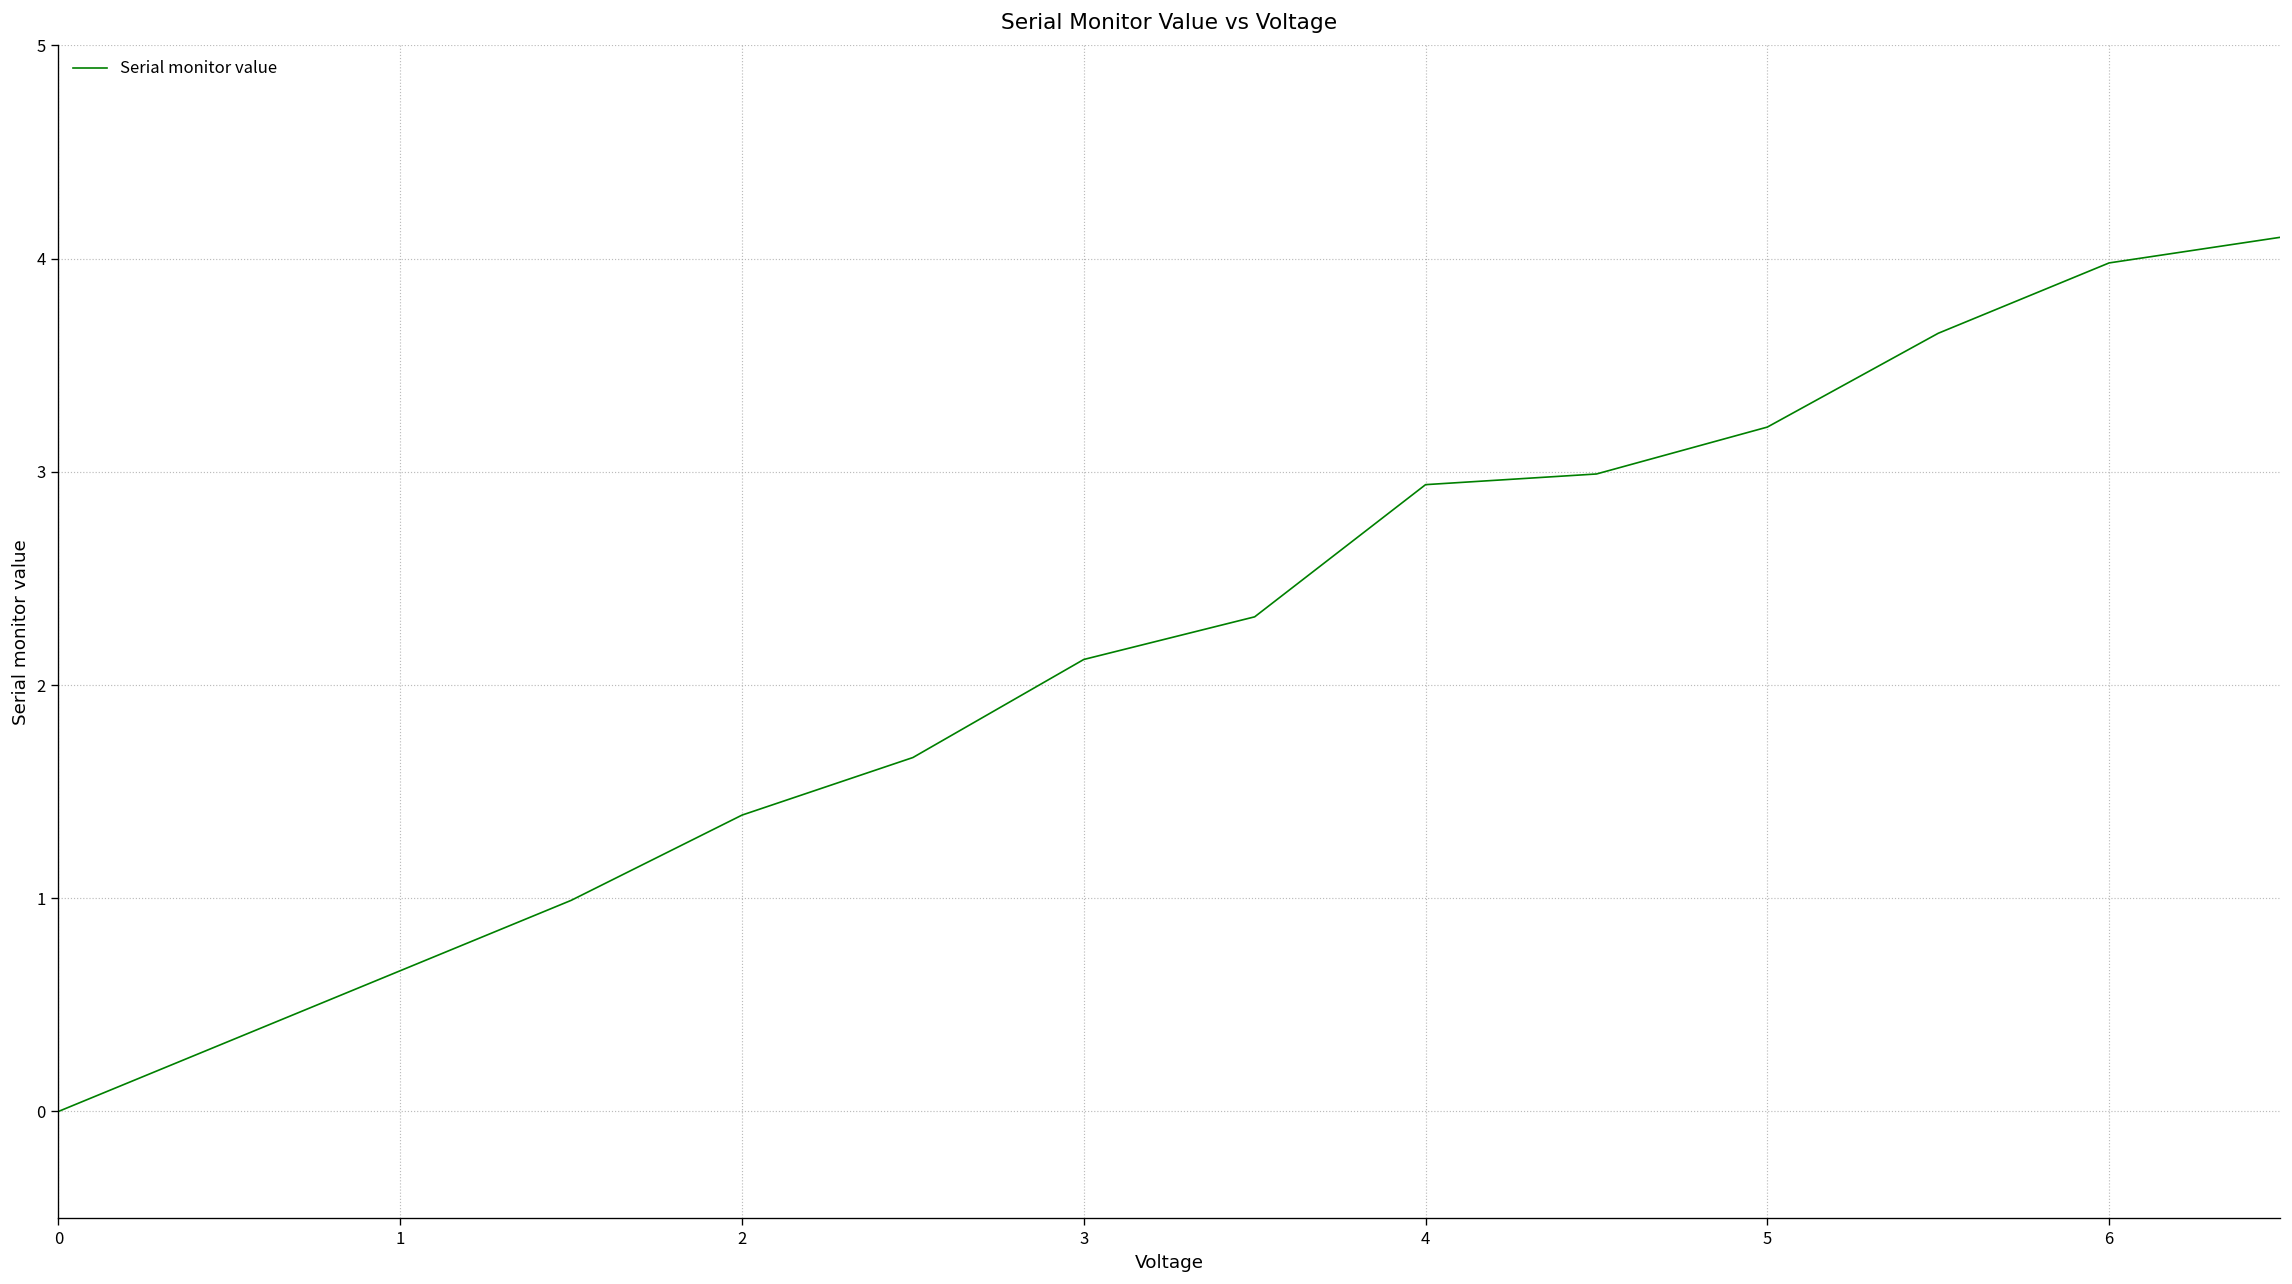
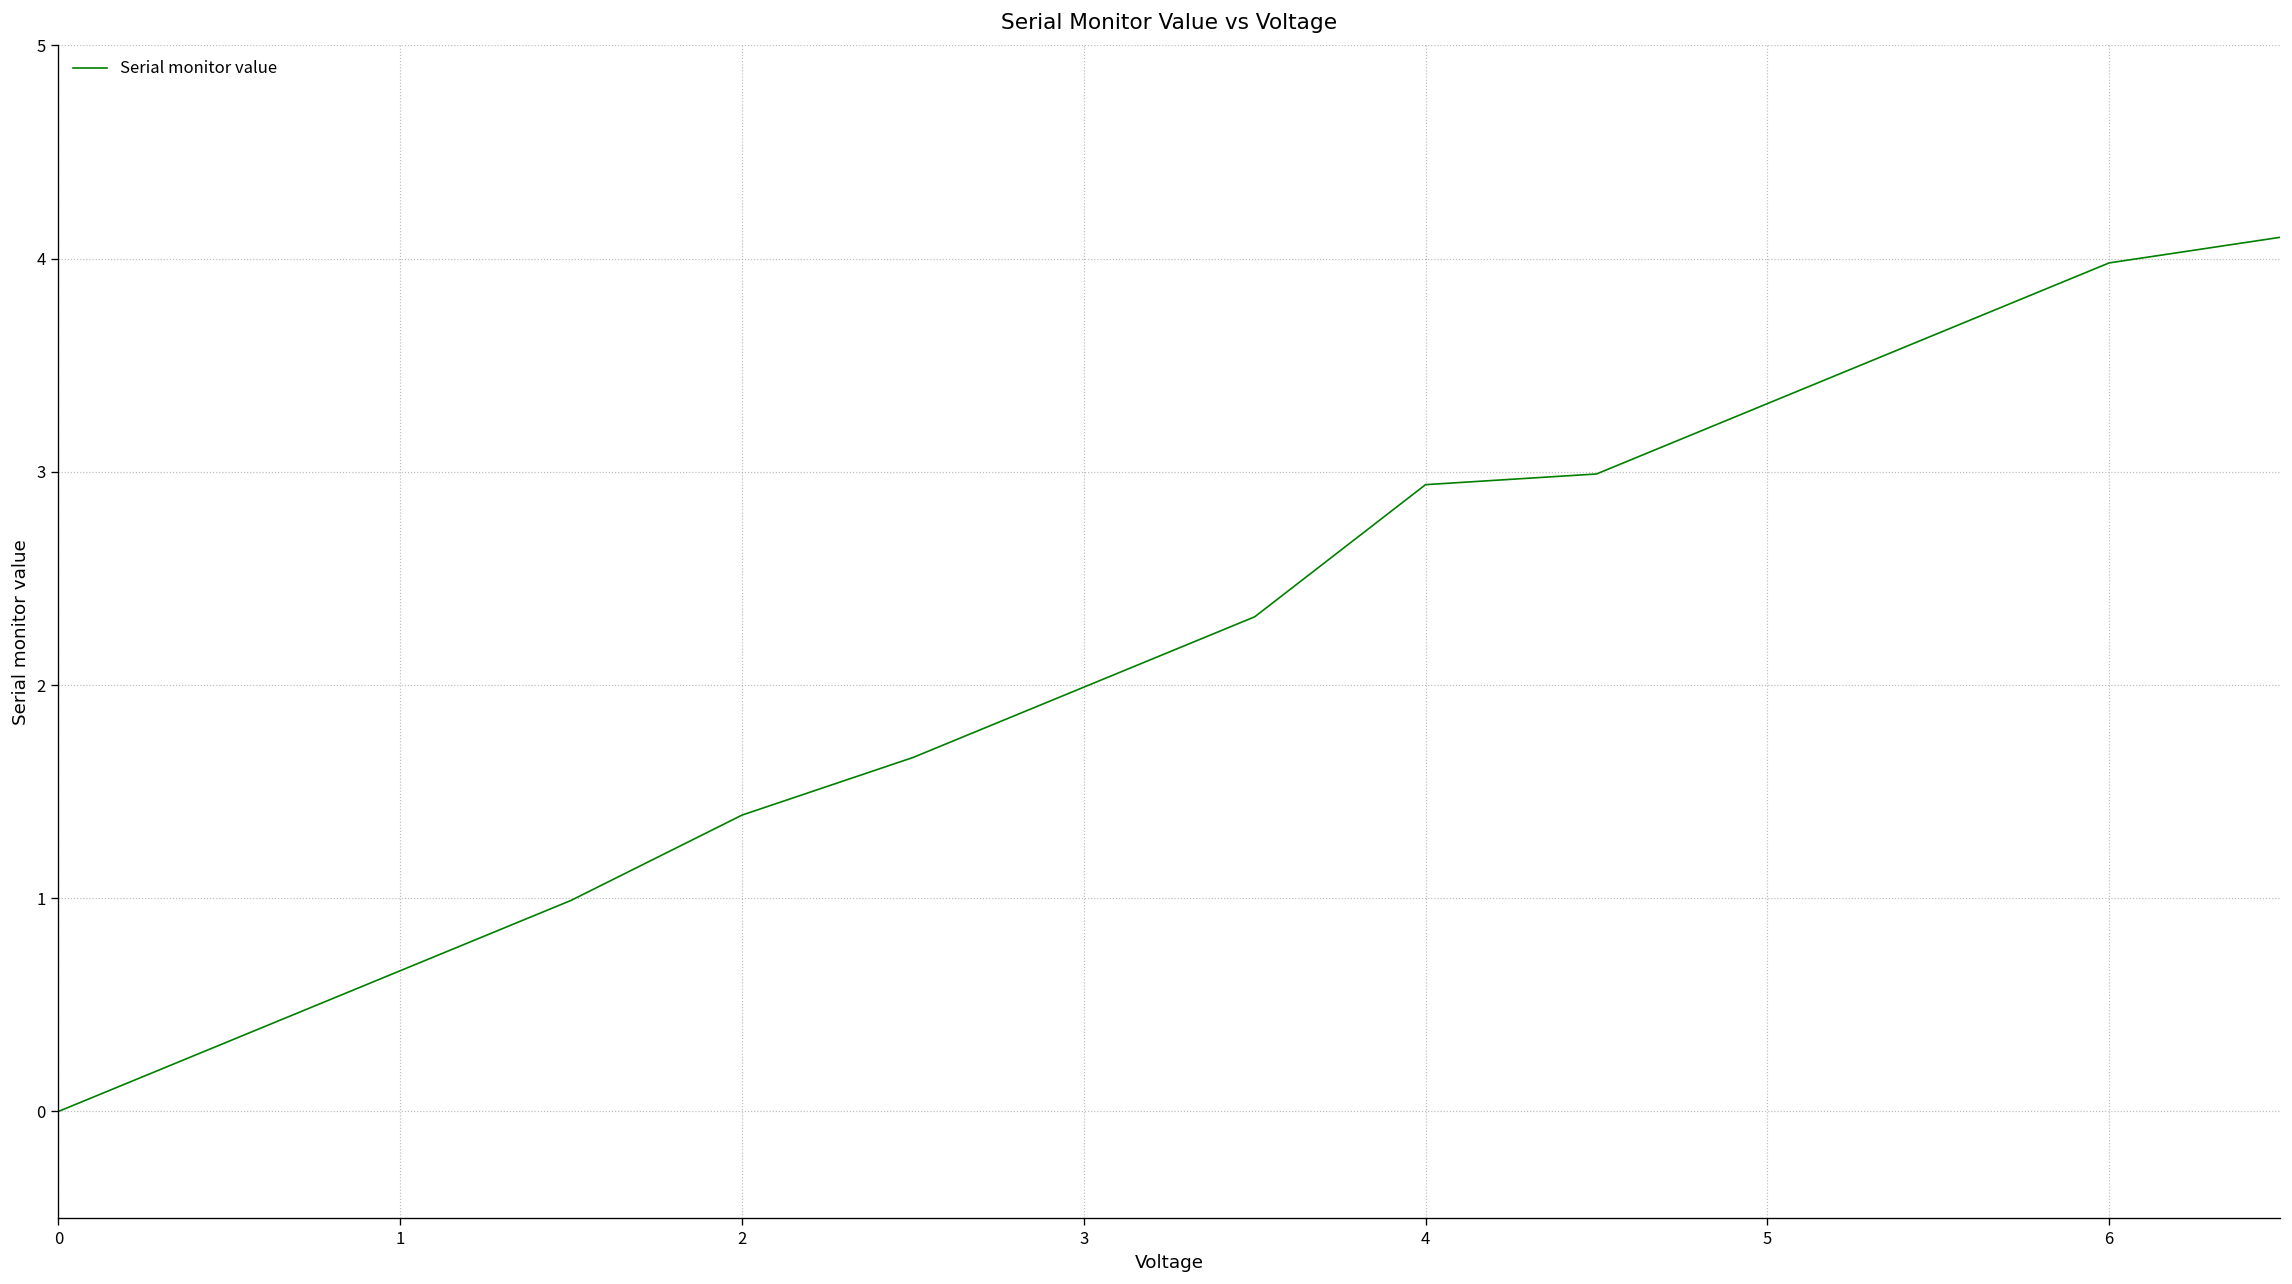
  {
    "0": 0.00,
    "1": 0.66,
    "2": 1.39,
-   "3": 2.12,
+   "3": 1.99,
    "4": 2.94,
-   "5": 3.21,
+   "5": 3.32,
    "6": 3.98
  }
